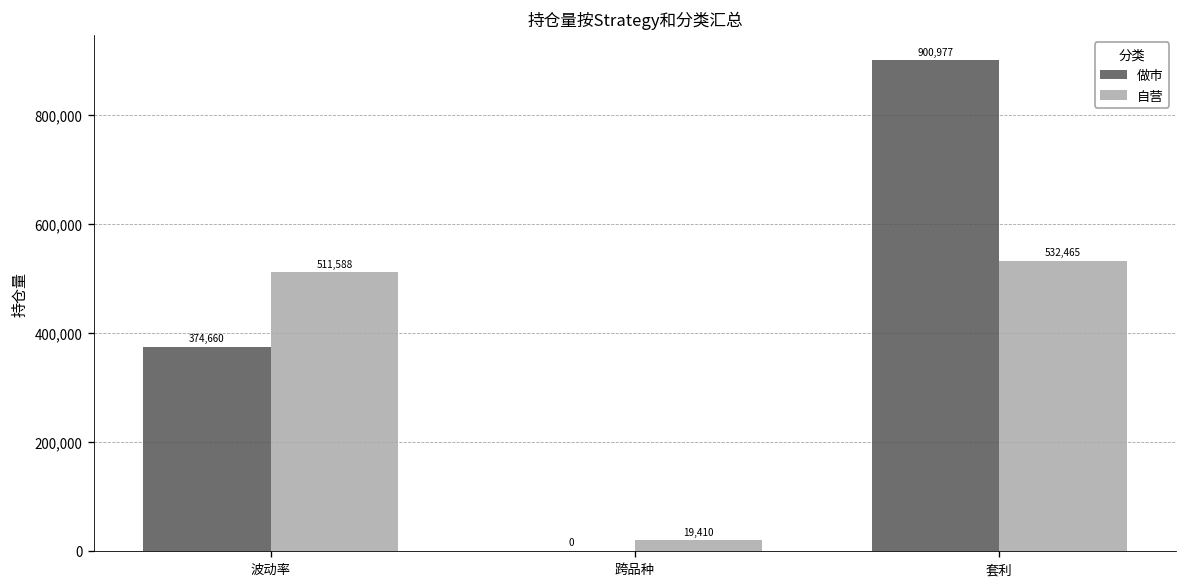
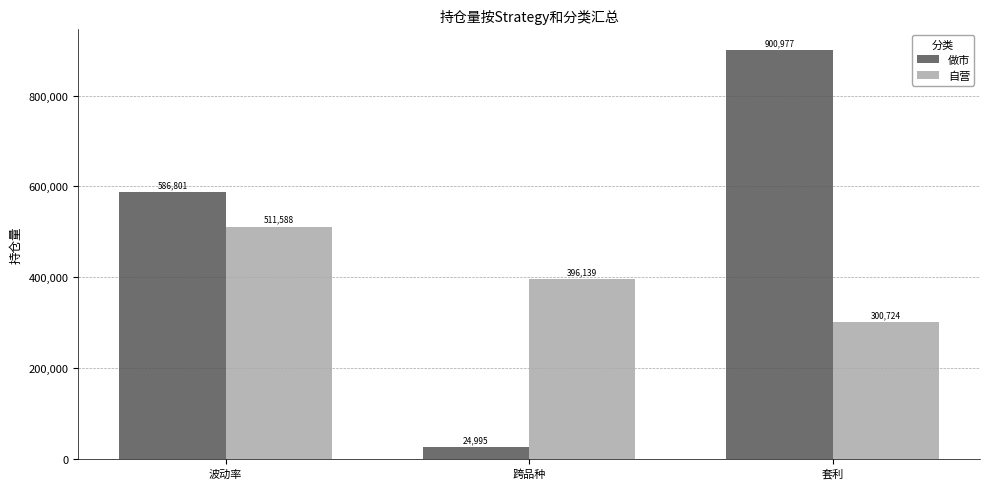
  {
    "做市": {
-     "波动率": "374,660",
-     "跨品种": "0",
+     "波动率": "586,801",
+     "跨品种": "24,995",
      "套利": "900,977"
    },
    "自营": {
      "波动率": "511,588",
-     "跨品种": "19,410",
-     "套利": "532,465"
+     "跨品种": "396,139",
+     "套利": "300,724"
    }
  }
